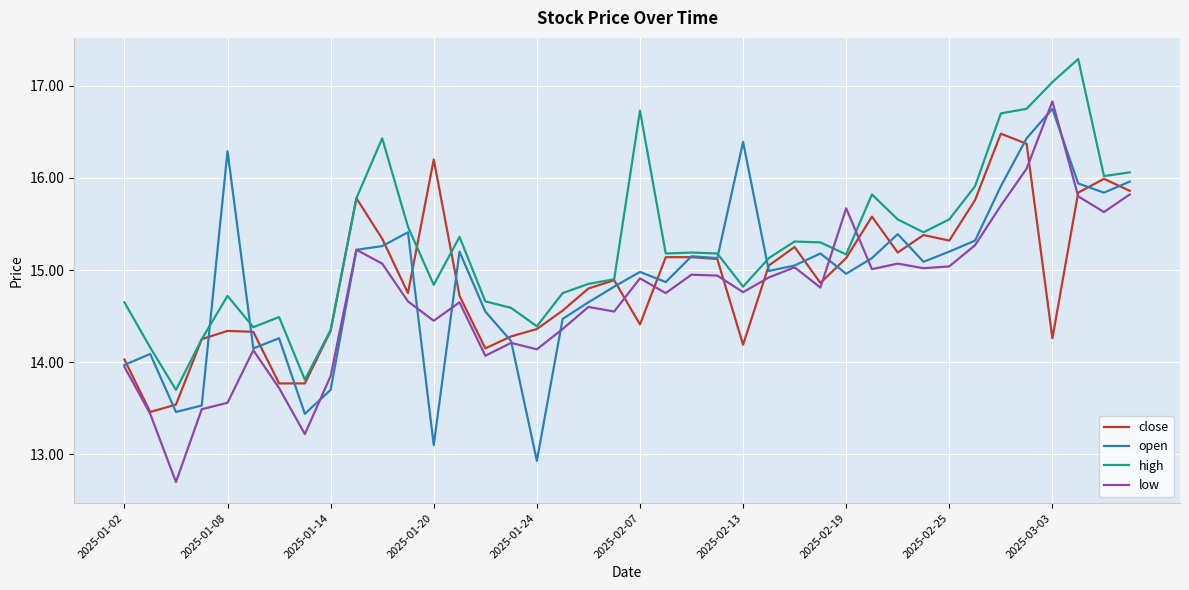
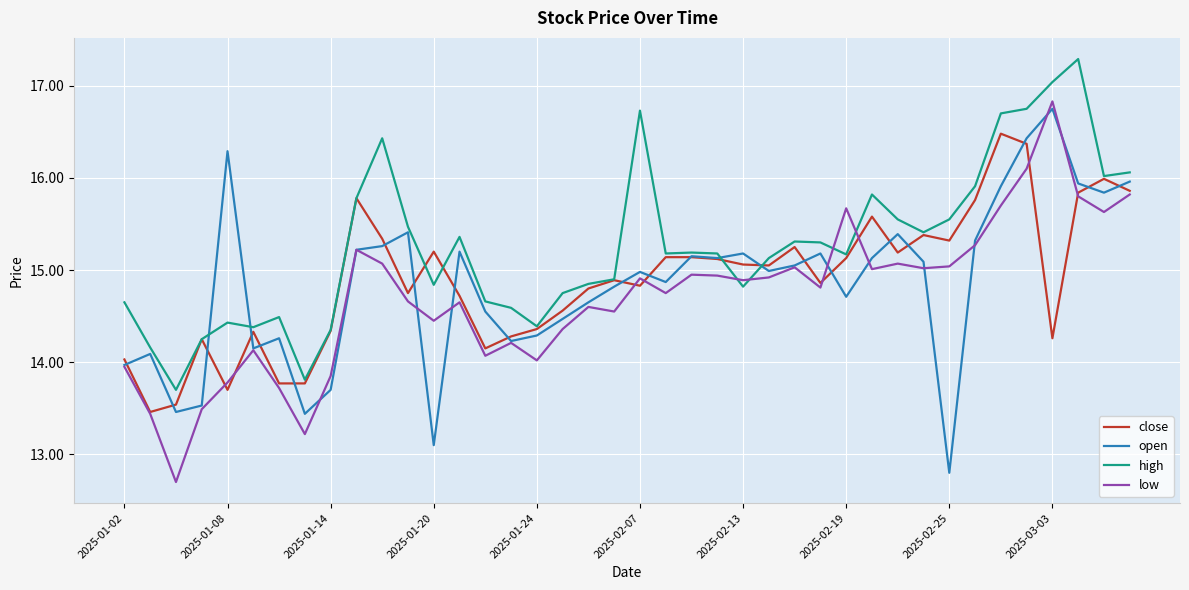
  {
    "close": {
      "2025-01-02": 14.0,
-     "2025-01-08": 14.3,
-     "2025-01-20": 16.2,
+     "2025-01-08": 13.7,
+     "2025-01-20": 15.2,
      "2025-01-24": 14.4,
-     "2025-02-07": 14.4,
-     "2025-02-13": 14.2,
+     "2025-02-07": 14.8,
+     "2025-02-13": 15.1,
      "2025-02-19": 15.1,
      "2025-02-25": 15.3,
      "2025-03-03": 14.3
    },
    "open": {
      "2025-01-08": 16.3,
      "2025-01-14": 13.7,
      "2025-01-20": 13.1,
-     "2025-01-24": 12.9,
+     "2025-01-24": 14.3,
      "2025-02-07": 15.0,
-     "2025-02-13": 16.4,
-     "2025-02-19": 15.0,
-     "2025-02-25": 15.2,
+     "2025-02-13": 15.2,
+     "2025-02-19": 14.7,
+     "2025-02-25": 12.8,
      "2025-03-03": 16.8
    },
    "high": {
      "2025-01-02": 14.7,
-     "2025-01-08": 14.7,
+     "2025-01-08": 14.4,
      "2025-01-20": 14.8,
      "2025-01-24": 14.4,
      "2025-02-07": 16.7,
      "2025-02-13": 14.8,
      "2025-02-19": 15.2,
      "2025-02-25": 15.6,
      "2025-03-03": 17.0
    },
    "low": {
-     "2025-01-08": 13.6,
+     "2025-01-08": 13.8,
      "2025-01-14": 13.9,
      "2025-01-20": 14.5,
-     "2025-01-24": 14.1,
+     "2025-01-24": 14.0,
      "2025-02-07": 14.9,
-     "2025-02-13": 14.8,
+     "2025-02-13": 14.9,
      "2025-02-19": 15.7,
      "2025-02-25": 15.0,
      "2025-03-03": 16.8
    }
  }
